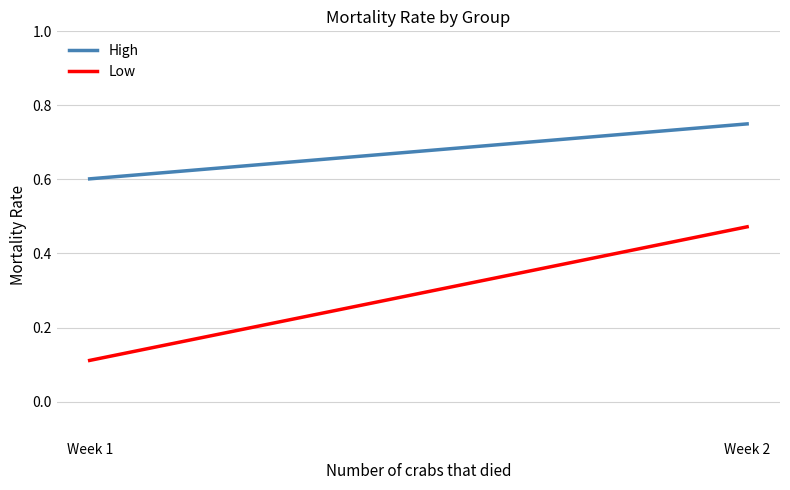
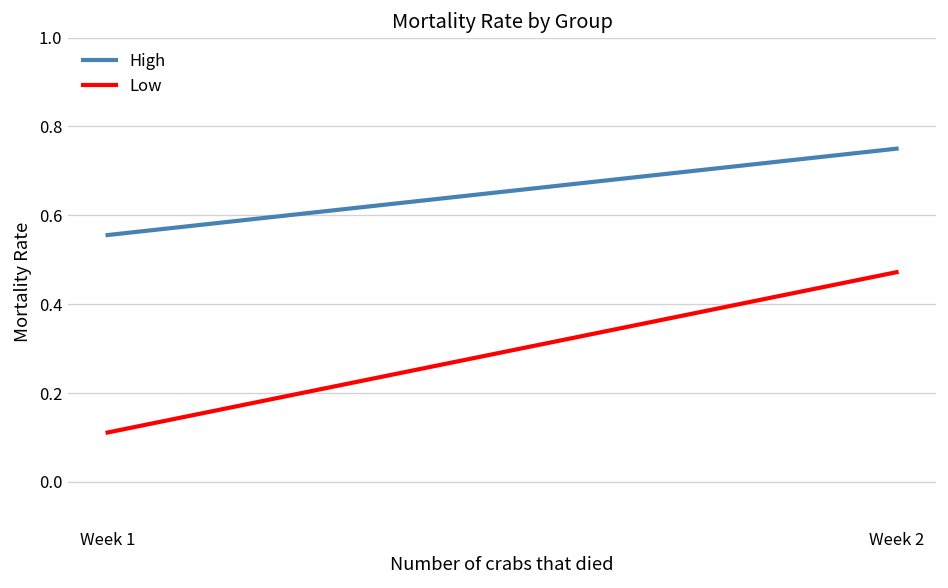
  {
    "High": {
-     "Week 1": 0.60,
+     "Week 1": 0.56,
      "Week 2": 0.75
    },
    "Low": {
      "Week 1": 0.11,
      "Week 2": 0.47
    }
  }
